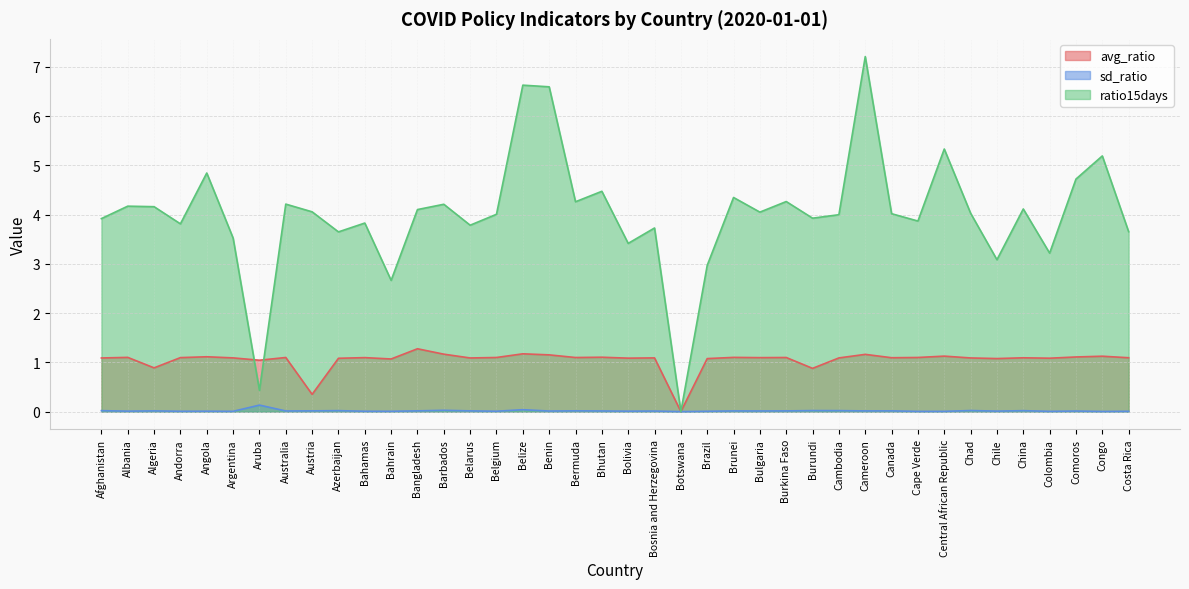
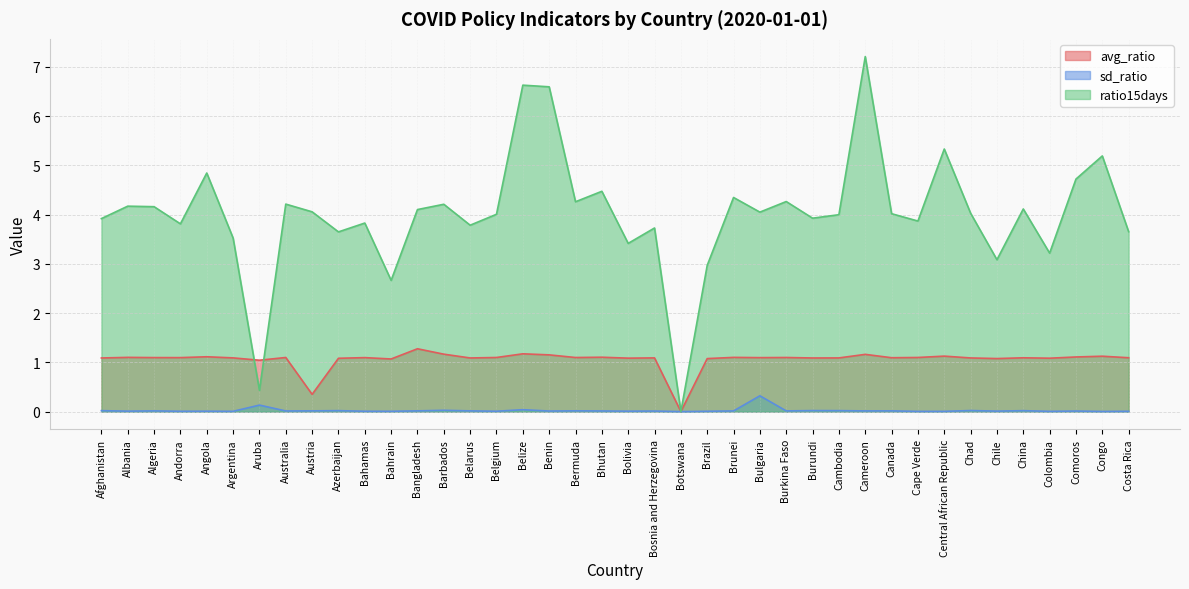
  {
    "avg_ratio": {
      "Afghanistan": 1.1,
      "Albania": 1.1,
-     "Algeria": 0.9,
+     "Algeria": 1.1,
      "Andorra": 1.1,
      "Angola": 1.1,
      "Argentina": 1.1,
      "Aruba": 1.0,
      "Australia": 1.1,
      "Austria": 0.4,
      "Azerbaijan": 1.1,
      "Bahamas": 1.1,
      "Bahrain": 1.1,
      "Bangladesh": 1.3,
      "Barbados": 1.2,
      "Belarus": 1.1,
      "Belgium": 1.1,
      "Belize": 1.2,
      "Benin": 1.2,
      "Bermuda": 1.1,
      "Bhutan": 1.1,
      "Bolivia": 1.1,
      "Bosnia and Herzegovina": 1.1,
      "Brazil": 1.1,
      "Brunei": 1.1,
      "Bulgaria": 1.1,
      "Burkina Faso": 1.1,
-     "Burundi": 0.9,
+     "Burundi": 1.1,
      "Cambodia": 1.1,
      "Cameroon": 1.2,
      "Canada": 1.1,
      "Cape Verde": 1.1,
      "Central African Republic": 1.1,
      "Chad": 1.1,
      "Chile": 1.1,
      "China": 1.1,
      "Colombia": 1.1,
      "Comoros": 1.1,
      "Congo": 1.1,
      "Costa Rica": 1.1
    },
    "sd_ratio": {
      "Afghanistan": 0.0,
      "Albania": 0.0,
      "Algeria": 0.0,
      "Andorra": 0.0,
      "Angola": 0.0,
      "Argentina": 0.0,
      "Aruba": 0.1,
      "Australia": 0.0,
      "Austria": 0.0,
      "Azerbaijan": 0.0,
      "Bahamas": 0.0,
      "Bahrain": 0.0,
      "Bangladesh": 0.0,
      "Barbados": 0.0,
      "Belarus": 0.0,
      "Belgium": 0.0,
      "Belize": 0.0,
      "Benin": 0.0,
      "Bermuda": 0.0,
      "Bhutan": 0.0,
      "Bolivia": 0.0,
      "Bosnia and Herzegovina": 0.0,
      "Brazil": 0.0,
      "Brunei": 0.0,
-     "Bulgaria": 0.0,
+     "Bulgaria": 0.3,
      "Burkina Faso": 0.0,
      "Burundi": 0.0,
      "Cambodia": 0.0,
      "Cameroon": 0.0,
      "Canada": 0.0,
      "Cape Verde": 0.0,
      "Central African Republic": 0.0,
      "Chad": 0.0,
      "Chile": 0.0,
      "China": 0.0,
      "Colombia": 0.0,
      "Comoros": 0.0,
      "Congo": 0.0,
      "Costa Rica": 0.0
    },
    "ratio15days": {
      "Afghanistan": 3.9,
      "Albania": 4.2,
      "Algeria": 4.2,
      "Andorra": 3.8,
      "Angola": 4.8,
      "Argentina": 3.5,
      "Aruba": 0.4,
      "Australia": 4.2,
      "Austria": 4.1,
      "Azerbaijan": 3.6,
      "Bahamas": 3.8,
      "Bahrain": 2.7,
      "Bangladesh": 4.1,
      "Barbados": 4.2,
      "Belarus": 3.8,
      "Belgium": 4.0,
      "Belize": 6.6,
      "Benin": 6.6,
      "Bermuda": 4.3,
      "Bhutan": 4.5,
      "Bolivia": 3.4,
      "Bosnia and Herzegovina": 3.7,
      "Brazil": 3.0,
      "Brunei": 4.3,
      "Bulgaria": 4.1,
      "Burkina Faso": 4.3,
      "Burundi": 3.9,
      "Cambodia": 4.0,
      "Cameroon": 7.2,
      "Canada": 4.0,
      "Cape Verde": 3.9,
      "Central African Republic": 5.3,
      "Chad": 4.0,
      "Chile": 3.1,
      "China": 4.1,
      "Colombia": 3.2,
      "Comoros": 4.7,
      "Congo": 5.2,
      "Costa Rica": 3.7
    }
  }
